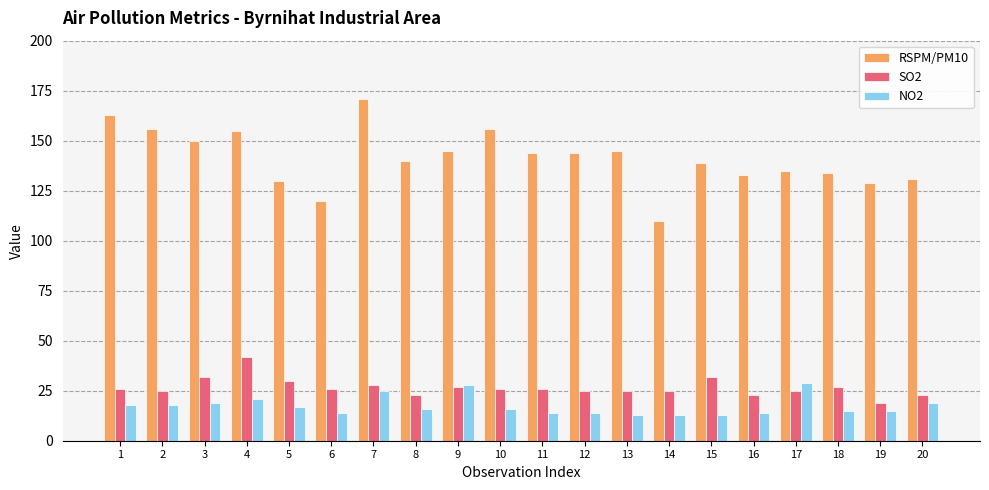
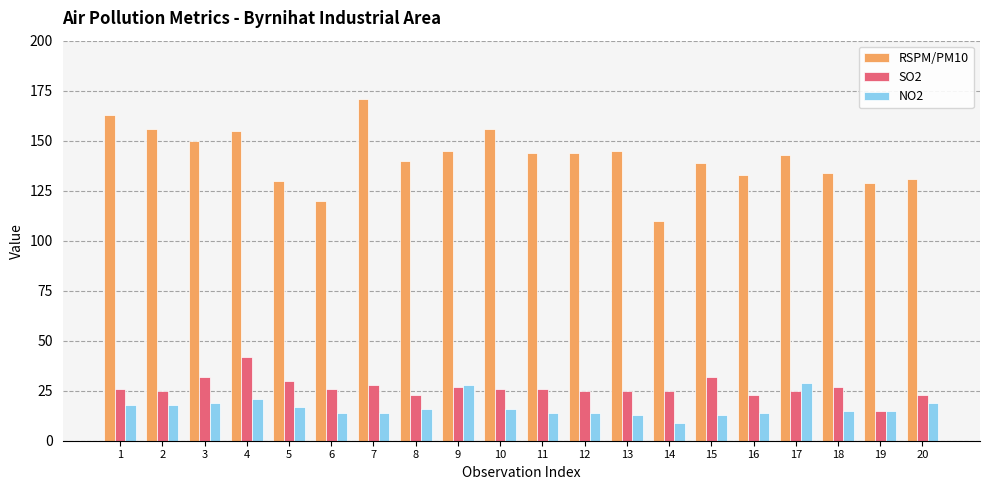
  {
    "RSPM/PM10": {
      "1": 163,
      "2": 156,
      "3": 150,
      "4": 155,
      "5": 130,
      "6": 120,
      "7": 171,
      "8": 140,
      "9": 145,
      "10": 156,
      "11": 144,
      "12": 144,
      "13": 145,
      "14": 110,
      "15": 139,
      "16": 133,
-     "17": 135,
+     "17": 143,
      "18": 134,
      "19": 129,
      "20": 131
    },
    "SO2": {
      "1": 26,
      "2": 25,
      "3": 32,
      "4": 42,
      "5": 30,
      "6": 26,
      "7": 28,
      "8": 23,
      "9": 27,
      "10": 26,
      "11": 26,
      "12": 25,
      "13": 25,
      "14": 25,
      "15": 32,
      "16": 23,
      "17": 25,
      "18": 27,
-     "19": 19,
+     "19": 15,
      "20": 23
    },
    "NO2": {
      "1": 18,
      "2": 18,
      "3": 19,
      "4": 21,
      "5": 17,
      "6": 14,
-     "7": 25,
+     "7": 14,
      "8": 16,
      "9": 28,
      "10": 16,
      "11": 14,
      "12": 14,
      "13": 13,
-     "14": 13,
+     "14": 9,
      "15": 13,
      "16": 14,
      "17": 29,
      "18": 15,
      "19": 15,
      "20": 19
    }
  }
